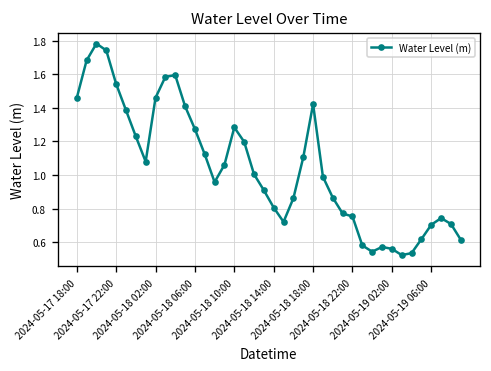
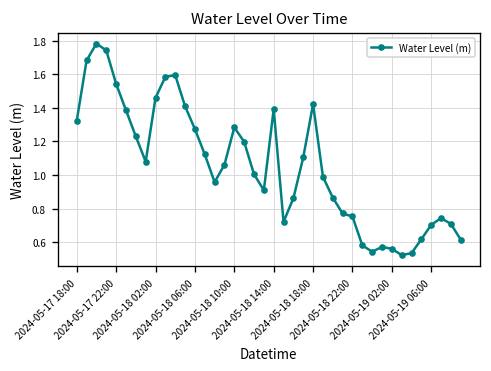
  {
-   "2024-05-17 18:00": 1.46,
+   "2024-05-17 18:00": 1.32,
    "2024-05-17 22:00": 1.54,
    "2024-05-18 02:00": 1.46,
    "2024-05-18 06:00": 1.27,
    "2024-05-18 10:00": 1.28,
-   "2024-05-18 14:00": 0.81,
+   "2024-05-18 14:00": 1.39,
    "2024-05-18 18:00": 1.42,
    "2024-05-18 22:00": 0.75,
    "2024-05-19 02:00": 0.56,
    "2024-05-19 06:00": 0.70
  }
